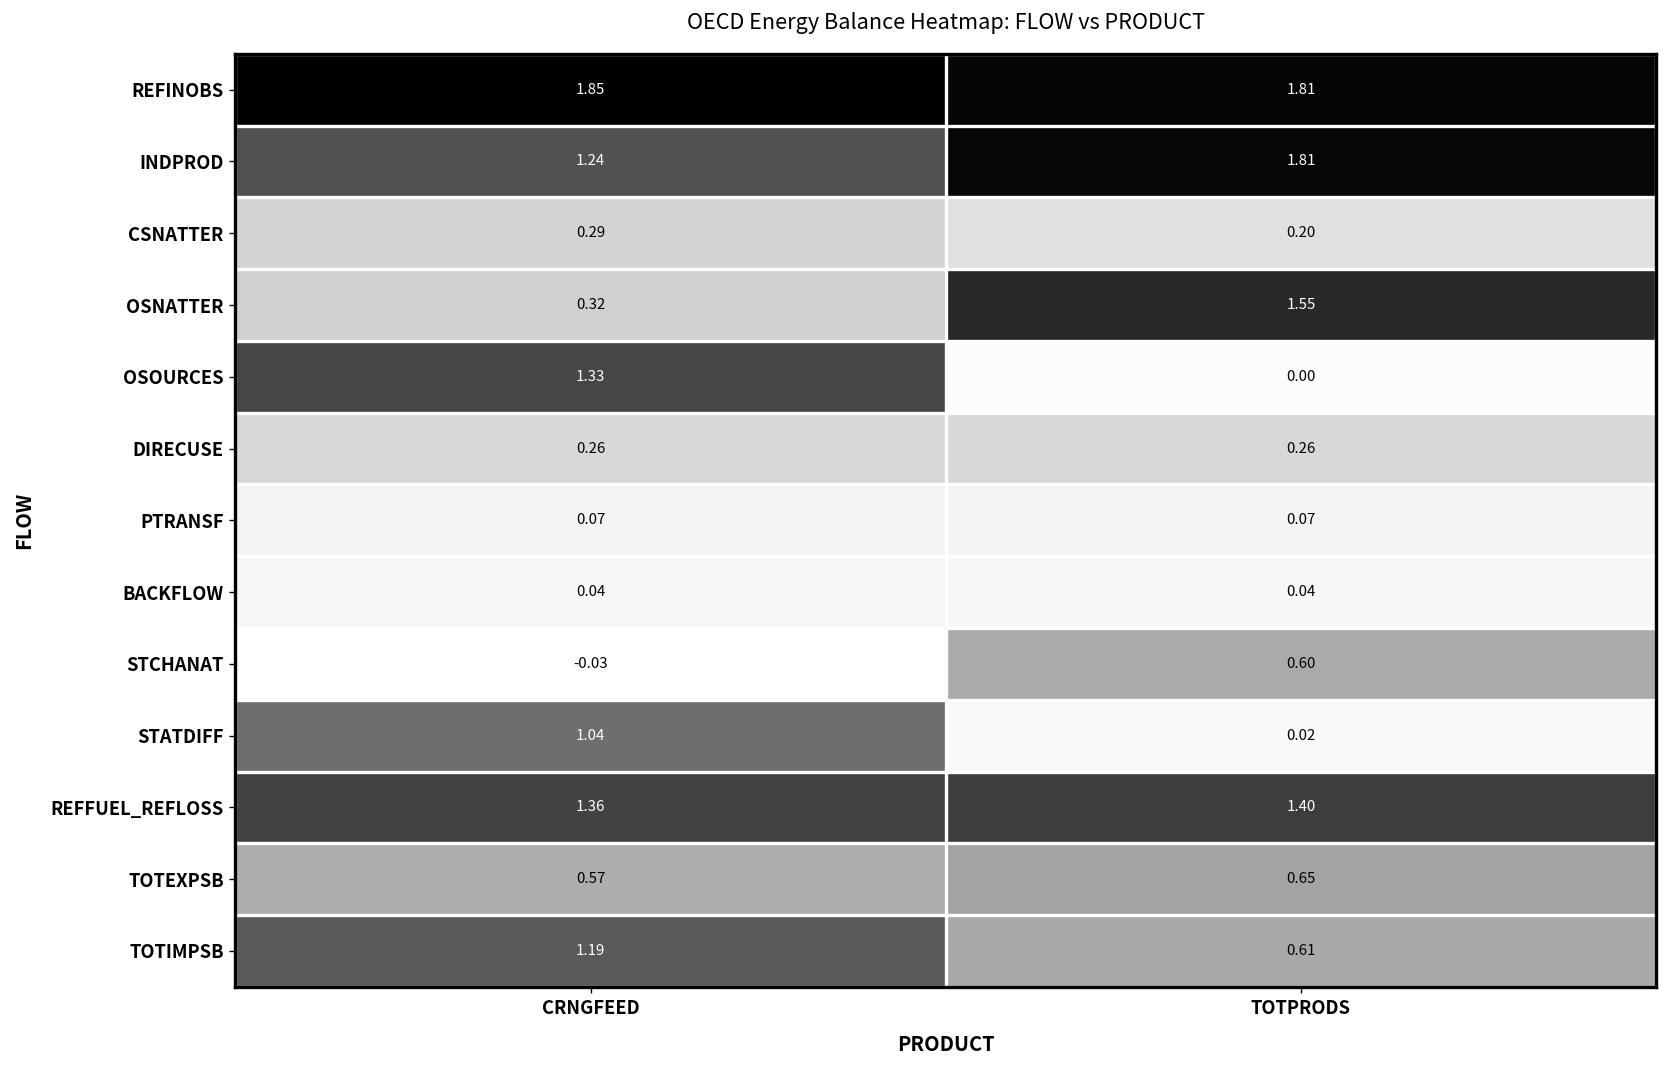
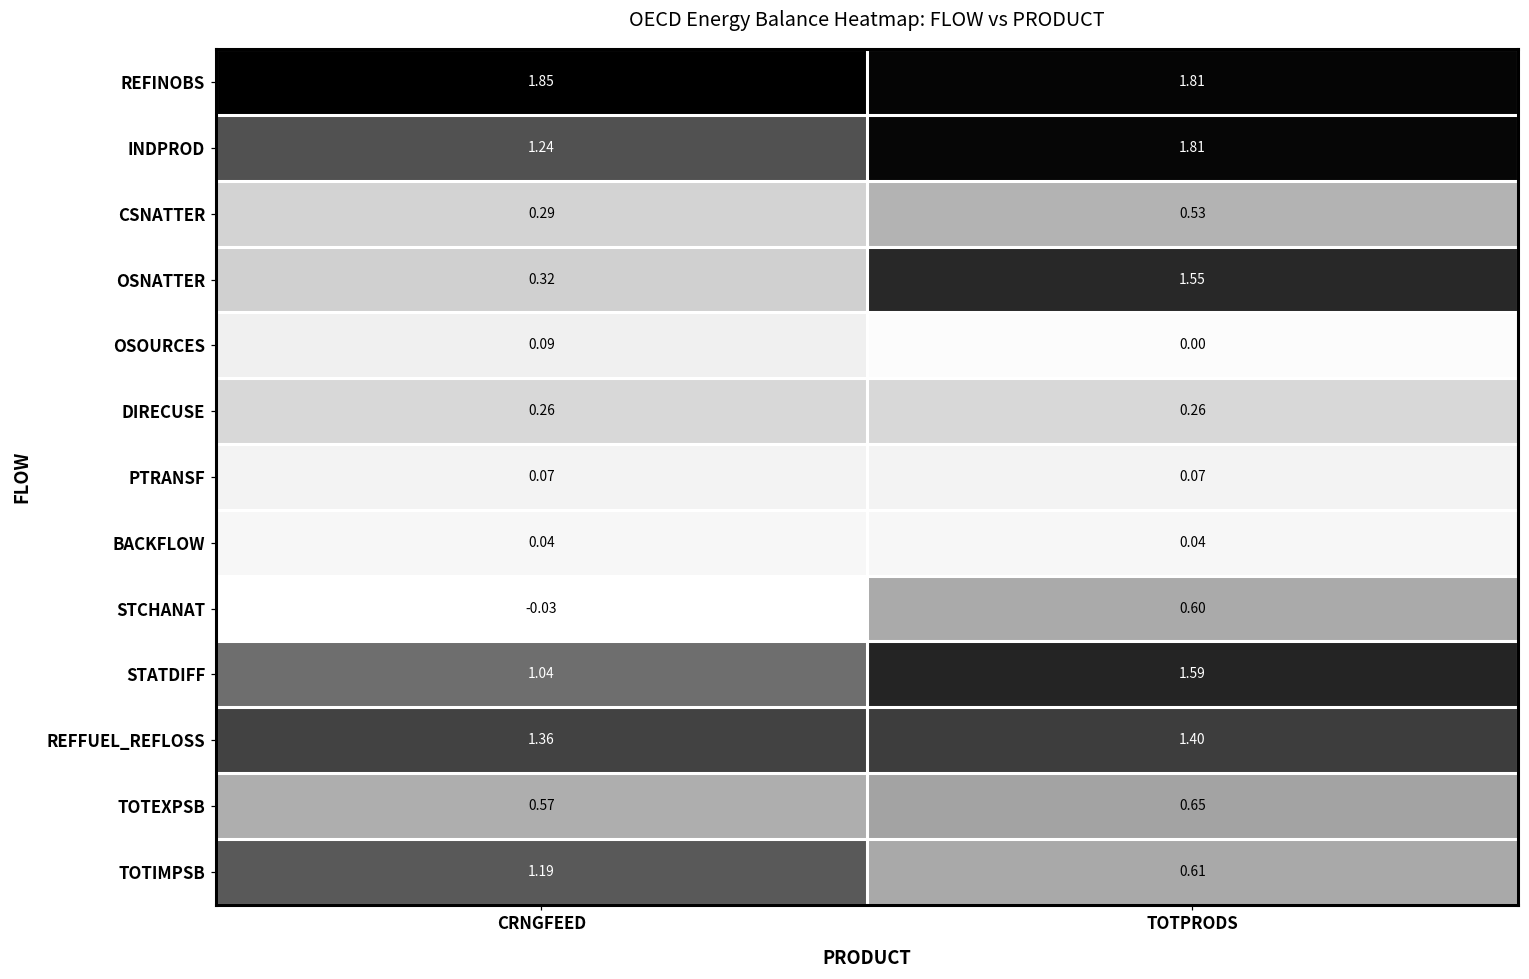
  {
    "REFINOBS": {
      "CRNGFEED": 1.85,
      "TOTPRODS": 1.81
    },
    "INDPROD": {
      "CRNGFEED": 1.24,
      "TOTPRODS": 1.81
    },
    "CSNATTER": {
      "CRNGFEED": 0.29,
-     "TOTPRODS": 0.20
+     "TOTPRODS": 0.53
    },
    "OSNATTER": {
      "CRNGFEED": 0.32,
      "TOTPRODS": 1.55
    },
    "OSOURCES": {
-     "CRNGFEED": 1.33,
+     "CRNGFEED": 0.09,
      "TOTPRODS": 0.00
    },
    "DIRECUSE": {
      "CRNGFEED": 0.26,
      "TOTPRODS": 0.26
    },
    "PTRANSF": {
      "CRNGFEED": 0.07,
      "TOTPRODS": 0.07
    },
    "BACKFLOW": {
      "CRNGFEED": 0.04,
      "TOTPRODS": 0.04
    },
    "STCHANAT": {
      "CRNGFEED": -0.03,
      "TOTPRODS": 0.60
    },
    "STATDIFF": {
      "CRNGFEED": 1.04,
-     "TOTPRODS": 0.02
+     "TOTPRODS": 1.59
    },
    "REFFUEL_REFLOSS": {
      "CRNGFEED": 1.36,
      "TOTPRODS": 1.40
    },
    "TOTEXPSB": {
      "CRNGFEED": 0.57,
      "TOTPRODS": 0.65
    },
    "TOTIMPSB": {
      "CRNGFEED": 1.19,
      "TOTPRODS": 0.61
    }
  }
